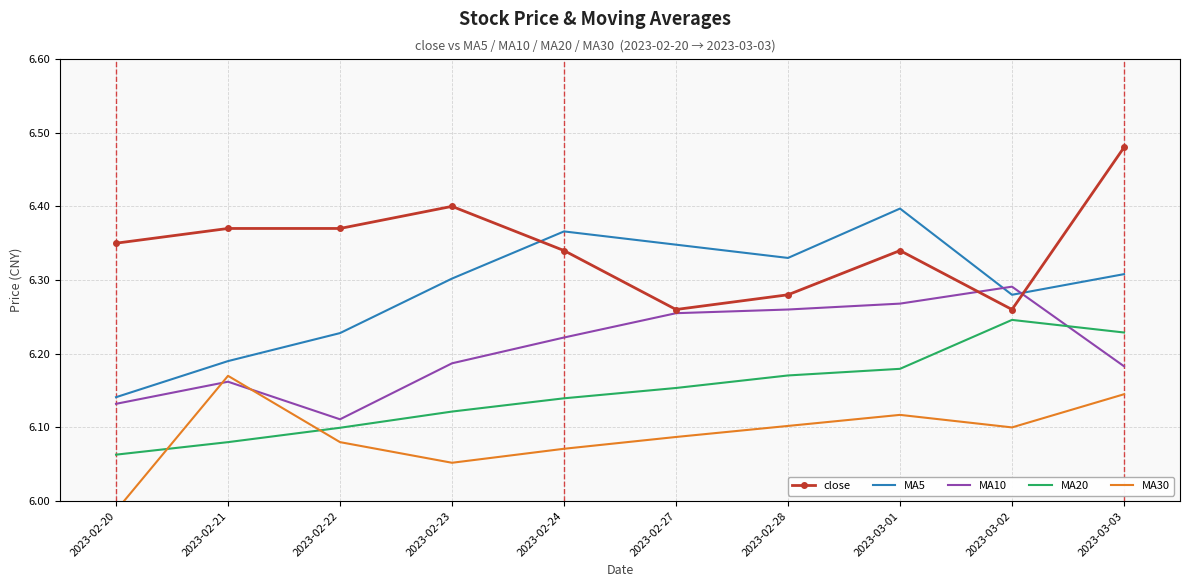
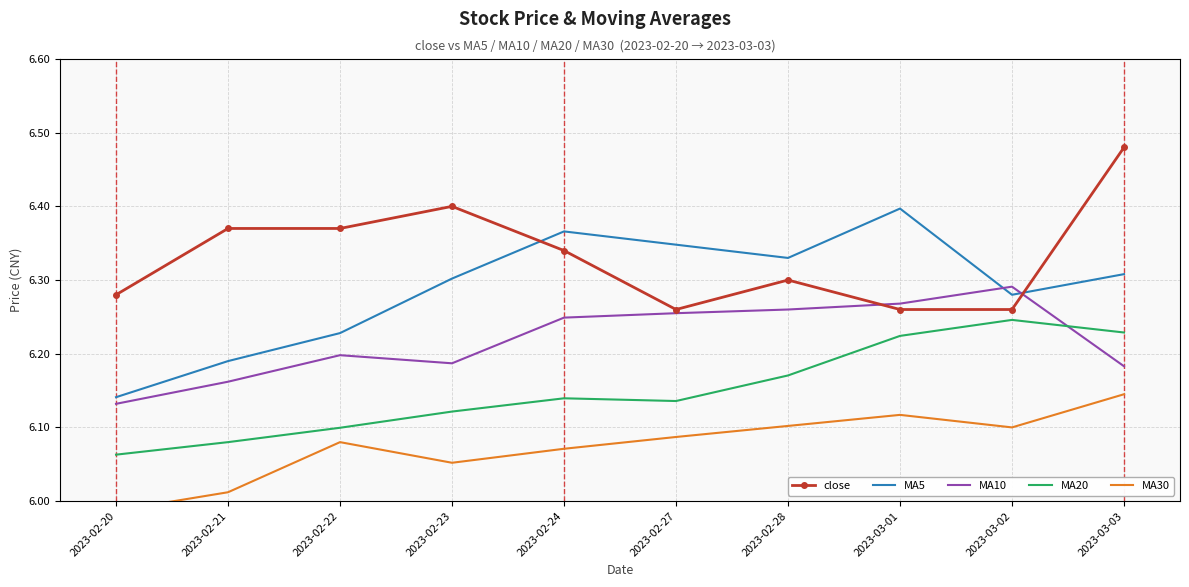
  {
    "close": {
-     "2023-02-20": 6.35,
+     "2023-02-20": 6.28,
      "2023-02-21": 6.37,
      "2023-02-22": 6.37,
      "2023-02-23": 6.40,
      "2023-02-24": 6.34,
      "2023-02-27": 6.26,
-     "2023-02-28": 6.28,
-     "2023-03-01": 6.34,
+     "2023-02-28": 6.30,
+     "2023-03-01": 6.26,
      "2023-03-02": 6.26,
      "2023-03-03": 6.48
    },
    "MA5": {
      "2023-02-20": 6.14,
      "2023-02-21": 6.19,
      "2023-02-22": 6.23,
      "2023-02-23": 6.30,
      "2023-02-24": 6.37,
      "2023-02-27": 6.35,
      "2023-02-28": 6.33,
      "2023-03-01": 6.40,
      "2023-03-02": 6.28,
      "2023-03-03": 6.31
    },
    "MA10": {
      "2023-02-20": 6.13,
      "2023-02-21": 6.16,
-     "2023-02-22": 6.11,
+     "2023-02-22": 6.20,
      "2023-02-23": 6.19,
-     "2023-02-24": 6.22,
+     "2023-02-24": 6.25,
      "2023-02-27": 6.26,
      "2023-02-28": 6.26,
      "2023-03-01": 6.27,
      "2023-03-02": 6.29,
      "2023-03-03": 6.18
    },
    "MA20": {
      "2023-02-20": 6.06,
      "2023-02-21": 6.08,
      "2023-02-22": 6.10,
      "2023-02-23": 6.12,
      "2023-02-24": 6.14,
-     "2023-02-27": 6.15,
+     "2023-02-27": 6.14,
      "2023-02-28": 6.17,
-     "2023-03-01": 6.18,
+     "2023-03-01": 6.22,
      "2023-03-02": 6.25,
      "2023-03-03": 6.23
    },
    "MA30": {
-     "2023-02-21": 6.17,
+     "2023-02-21": 6.01,
      "2023-02-22": 6.08,
      "2023-02-23": 6.05,
      "2023-02-24": 6.07,
      "2023-02-27": 6.09,
      "2023-02-28": 6.10,
      "2023-03-01": 6.12,
      "2023-03-02": 6.10,
      "2023-03-03": 6.15
    }
  }
